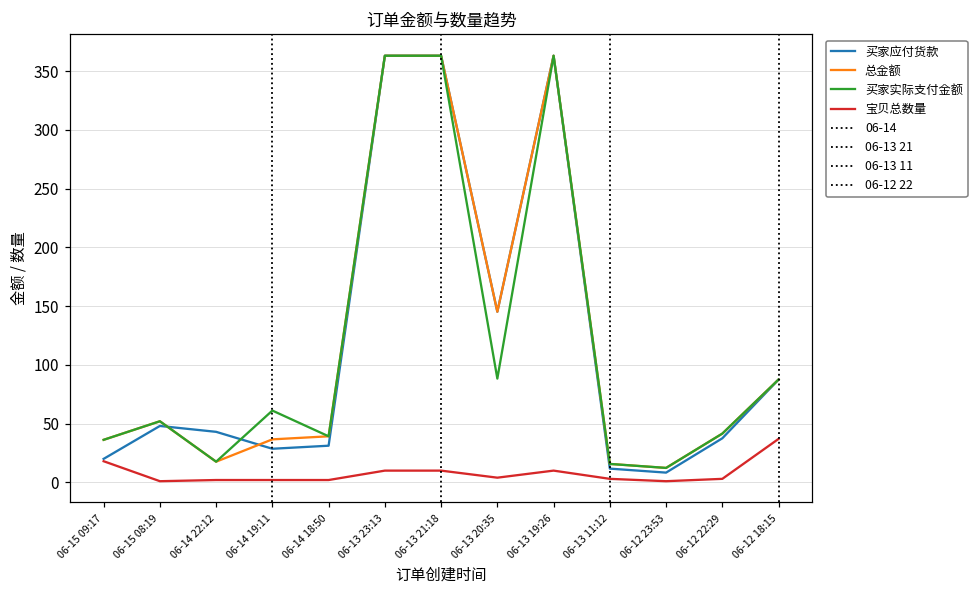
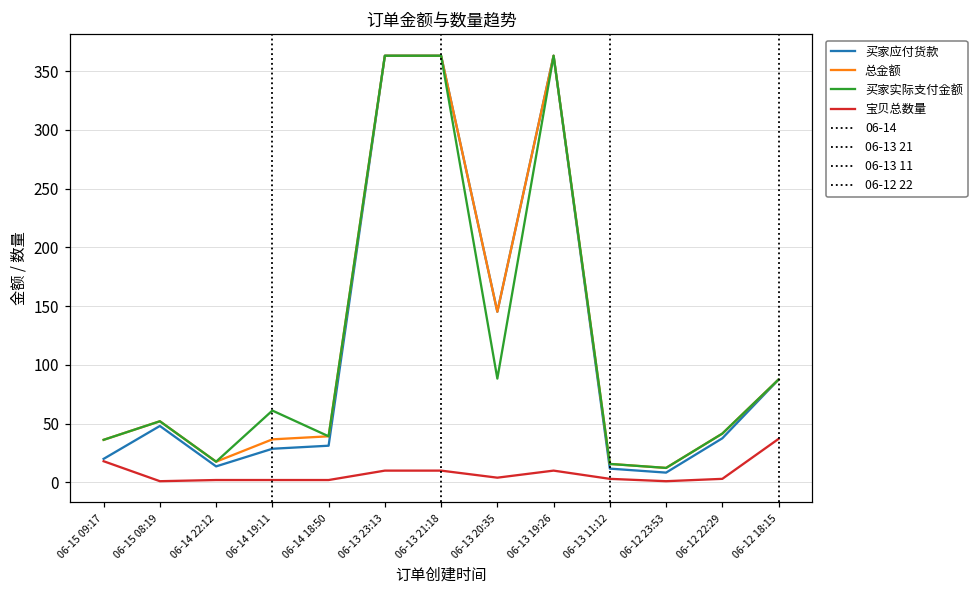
  {
    "买家应付货款": {
      "06-15 08:19": 48,
-     "06-14 22:12": 43,
+     "06-14 22:12": 14,
      "06-14 19:11": 29,
      "06-14 18:50": 31,
      "06-13 11:12": 12,
      "06-12 23:53": 8,
      "06-12 22:29": 38
    },
    "总金额": {
      "06-14 19:11": 37
    },
    "买家实际支付金额": {
      "06-14 19:11": 61,
      "06-13 20:35": 88
    },
    "宝贝总数量": {
      "06-15 08:19": 1,
      "06-14 22:12": 2,
      "06-14 19:11": 2,
      "06-14 18:50": 2,
      "06-13 23:13": 10,
      "06-13 21:18": 10,
      "06-13 20:35": 4,
      "06-13 19:26": 10,
      "06-13 11:12": 3,
      "06-12 23:53": 1,
      "06-12 22:29": 3,
      "06-12 18:15": 37
    }
  }
